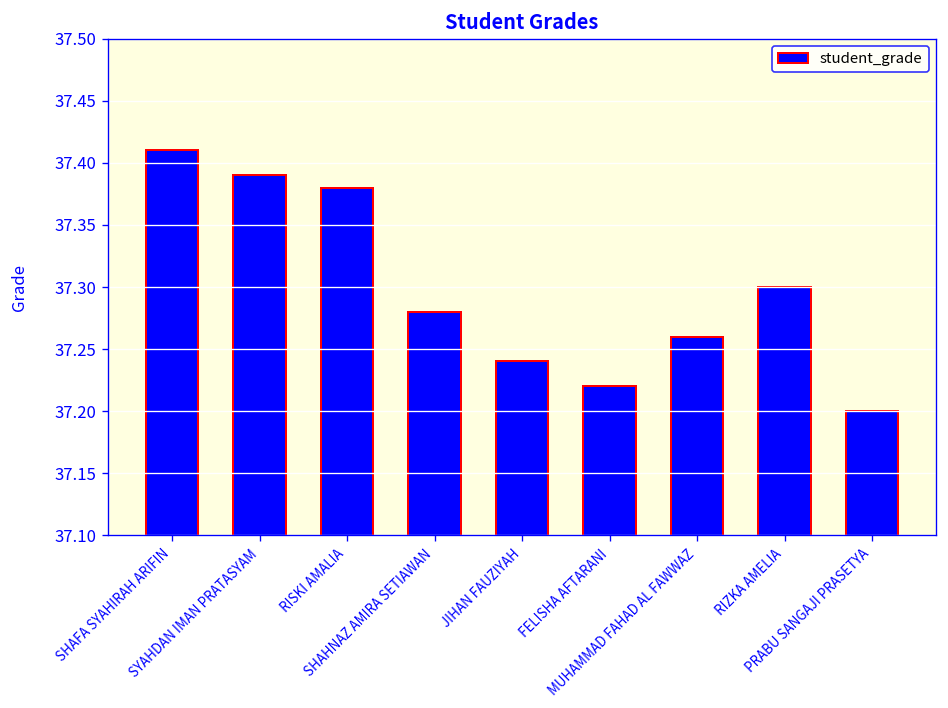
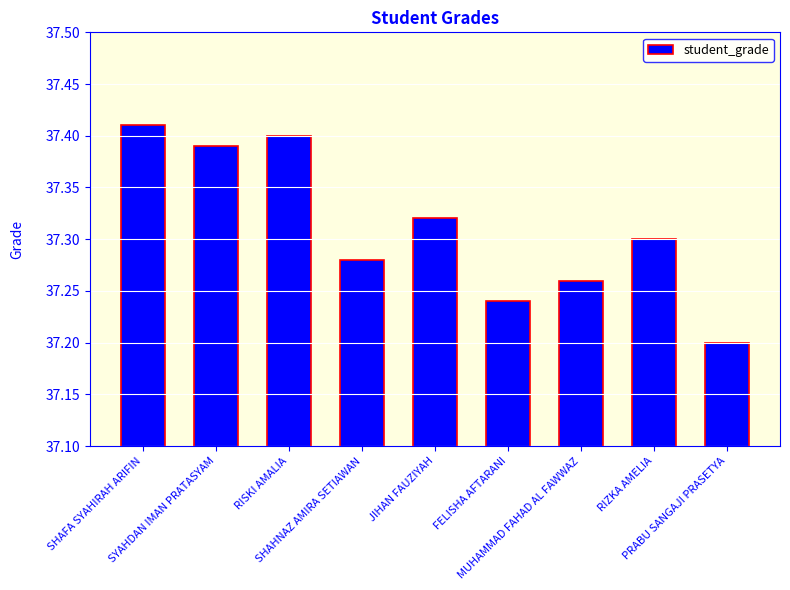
  {
    "SHAFA SYAHIRAH ARIFIN": 37.41,
    "SYAHDAN IMAN PRATASYAM": 37.39,
-   "RISKI AMALIA": 37.38,
+   "RISKI AMALIA": 37.40,
    "SHAHNAZ AMIRA SETIAWAN": 37.28,
-   "JIHAN FAUZIYAH": 37.24,
-   "FELISHA AFTARANI": 37.22,
+   "JIHAN FAUZIYAH": 37.32,
+   "FELISHA AFTARANI": 37.24,
    "MUHAMMAD FAHAD AL FAWWAZ": 37.26,
    "RIZKA AMELIA": 37.30,
    "PRABU SANGAJI PRASETYA": 37.20
  }
